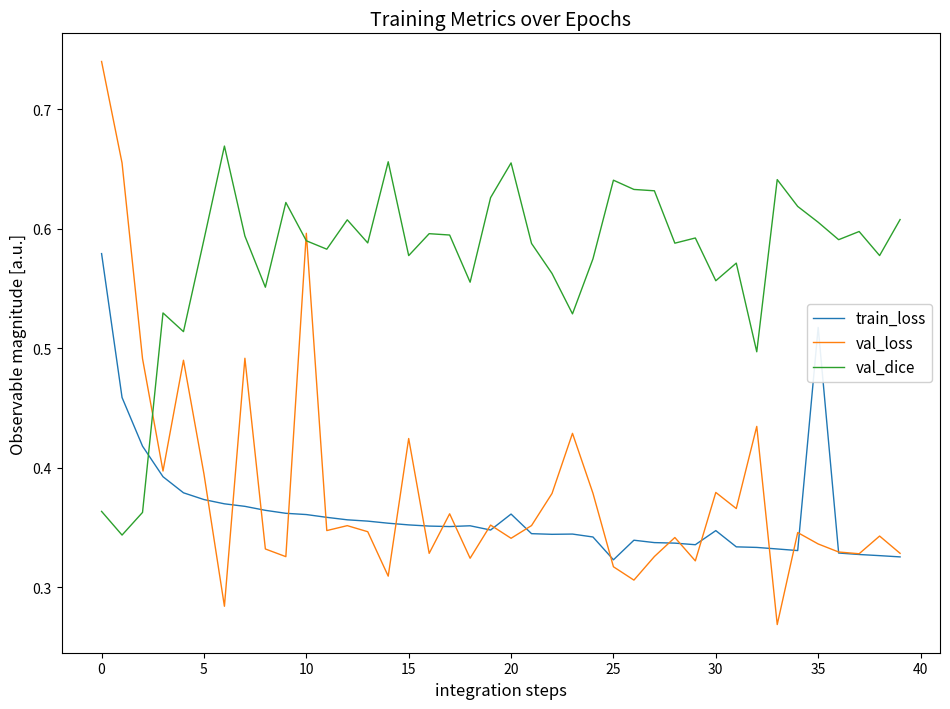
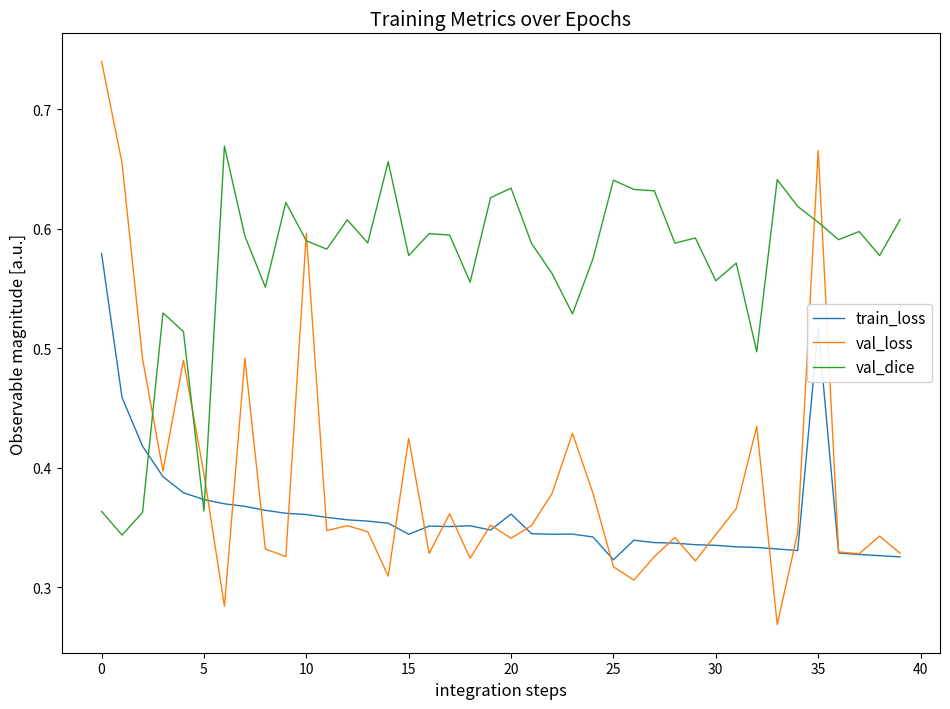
  {
    "train_loss": {
      "0": 0.579,
      "5": 0.373,
      "10": 0.361,
-     "15": 0.352,
+     "15": 0.344,
      "20": 0.361,
      "25": 0.323,
-     "30": 0.347
+     "30": 0.335
    },
    "val_loss": {
      "0": 0.740,
      "5": 0.395,
      "10": 0.596,
      "15": 0.424,
      "20": 0.341,
      "25": 0.317,
-     "30": 0.379,
-     "35": 0.336
+     "30": 0.344,
+     "35": 0.665
    },
    "val_dice": {
      "0": 0.363,
-     "5": 0.591,
+     "5": 0.364,
      "10": 0.590,
      "15": 0.577,
-     "20": 0.655,
+     "20": 0.634,
      "25": 0.640,
      "30": 0.556,
      "35": 0.605
    }
  }
